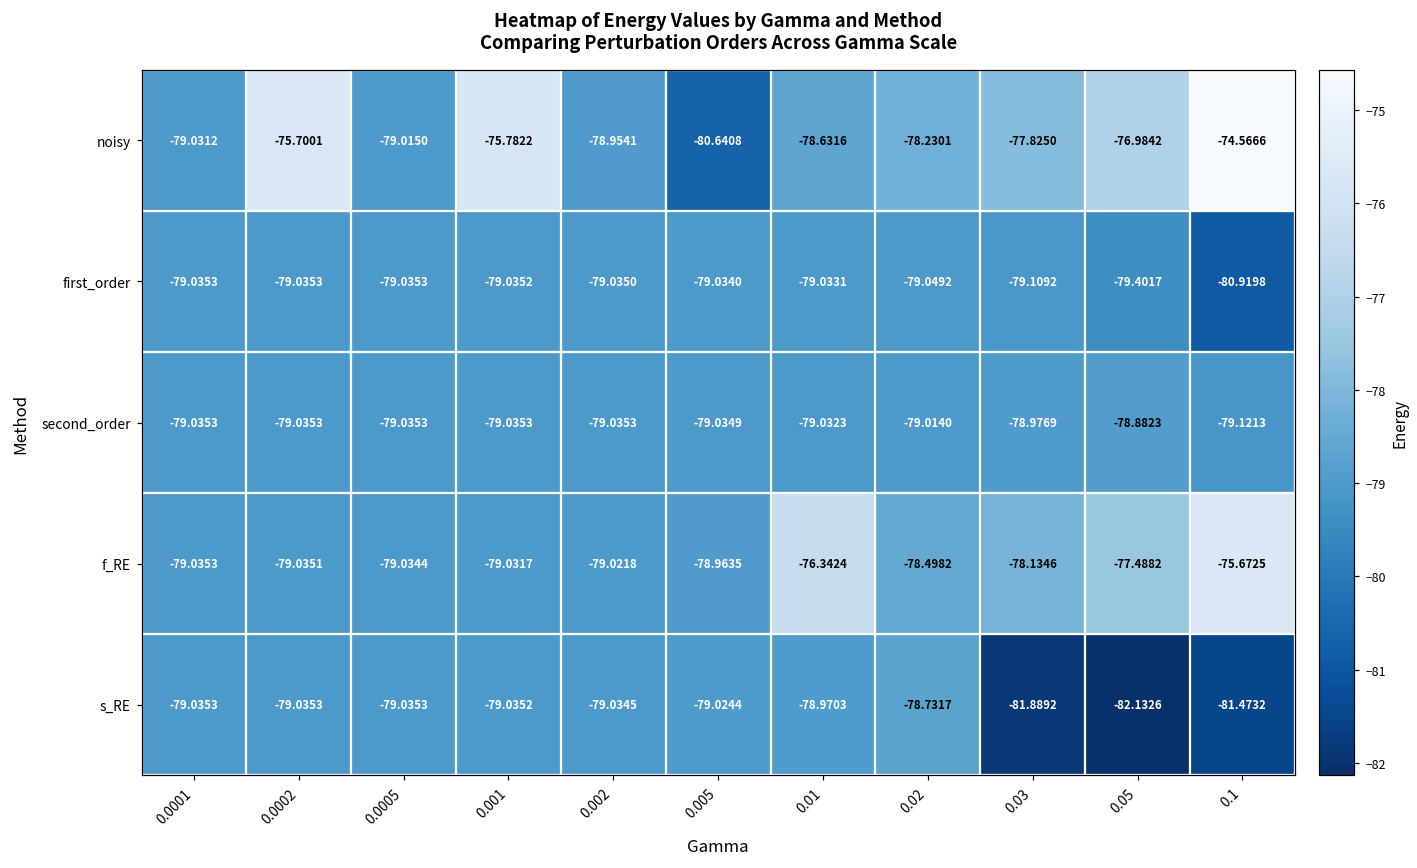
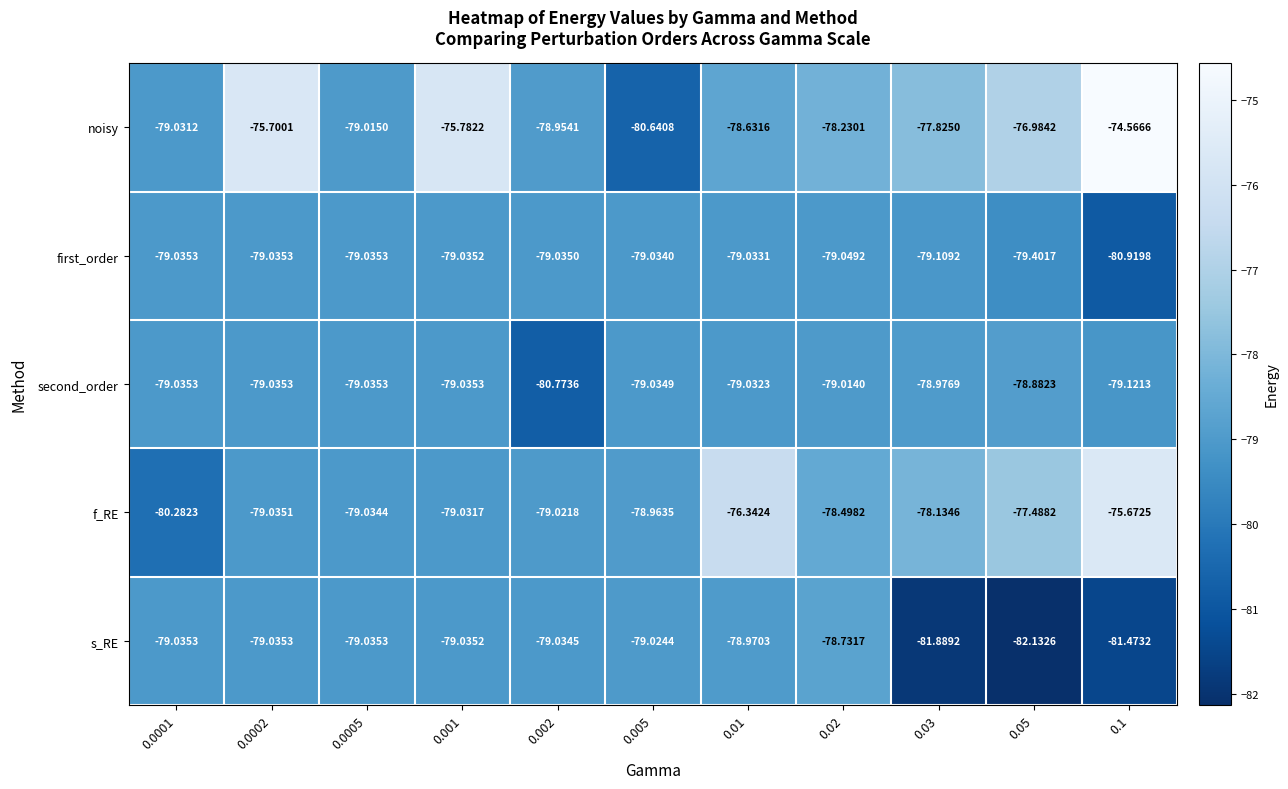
  {
    "noisy": {
      "0.0001": -79.0312,
      "0.0002": -75.7001,
      "0.0005": -79.0150,
      "0.001": -75.7822,
      "0.002": -78.9541,
      "0.005": -80.6408,
      "0.01": -78.6316,
      "0.02": -78.2301,
      "0.03": -77.8250,
      "0.05": -76.9842,
      "0.1": -74.5666
    },
    "first_order": {
      "0.0001": -79.0353,
      "0.0002": -79.0353,
      "0.0005": -79.0353,
      "0.001": -79.0352,
      "0.002": -79.0350,
      "0.005": -79.0340,
      "0.01": -79.0331,
      "0.02": -79.0492,
      "0.03": -79.1092,
      "0.05": -79.4017,
      "0.1": -80.9198
    },
    "second_order": {
      "0.0001": -79.0353,
      "0.0002": -79.0353,
      "0.0005": -79.0353,
      "0.001": -79.0353,
-     "0.002": -79.0353,
+     "0.002": -80.7736,
      "0.005": -79.0349,
      "0.01": -79.0323,
      "0.02": -79.0140,
      "0.03": -78.9769,
      "0.05": -78.8823,
      "0.1": -79.1213
    },
    "f_RE": {
-     "0.0001": -79.0353,
+     "0.0001": -80.2823,
      "0.0002": -79.0351,
      "0.0005": -79.0344,
      "0.001": -79.0317,
      "0.002": -79.0218,
      "0.005": -78.9635,
      "0.01": -76.3424,
      "0.02": -78.4982,
      "0.03": -78.1346,
      "0.05": -77.4882,
      "0.1": -75.6725
    },
    "s_RE": {
      "0.0001": -79.0353,
      "0.0002": -79.0353,
      "0.0005": -79.0353,
      "0.001": -79.0352,
      "0.002": -79.0345,
      "0.005": -79.0244,
      "0.01": -78.9703,
      "0.02": -78.7317,
      "0.03": -81.8892,
      "0.05": -82.1326,
      "0.1": -81.4732
    }
  }
